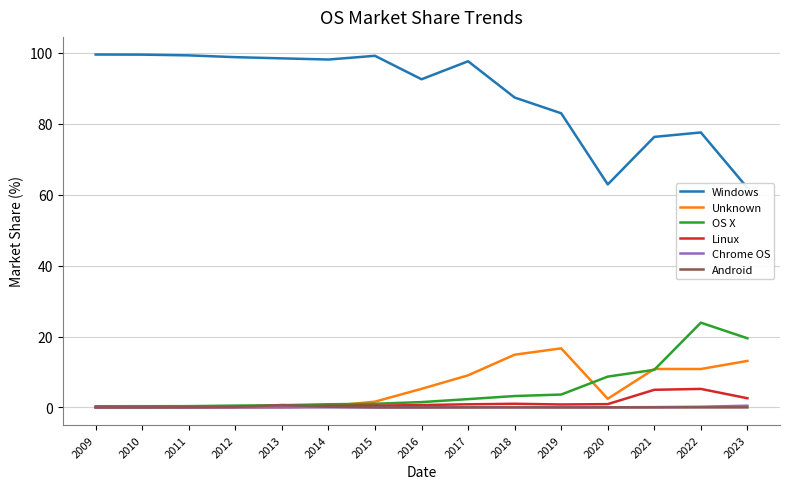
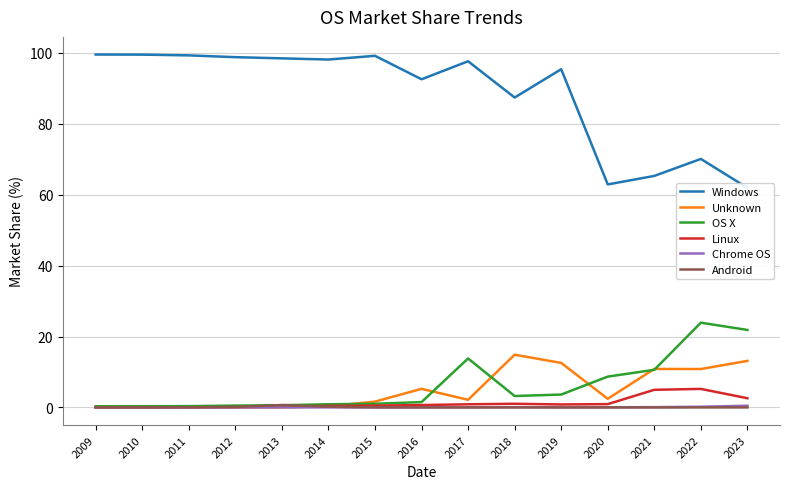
  {
    "Windows": {
      "2009": 100,
      "2010": 100,
      "2011": 99,
      "2012": 99,
      "2013": 98,
      "2014": 98,
      "2015": 99,
      "2016": 93,
      "2017": 98,
      "2018": 87,
-     "2019": 83,
+     "2019": 95,
      "2020": 63,
-     "2021": 76,
-     "2022": 78
+     "2021": 65,
+     "2022": 70
    },
    "Unknown": {
      "2016": 5,
-     "2017": 9,
+     "2017": 2,
      "2018": 15,
-     "2019": 17,
+     "2019": 13,
      "2020": 2,
      "2022": 11,
      "2023": 13
    },
    "OS X": {
      "2016": 2,
-     "2017": 2,
+     "2017": 14,
      "2018": 3,
      "2019": 4,
      "2020": 9,
      "2022": 24,
-     "2023": 20
+     "2023": 22
    },
    "Linux": {
      "2017": 1,
      "2018": 1,
      "2019": 1,
      "2020": 1,
      "2021": 5,
      "2022": 5,
      "2023": 3
    }
  }
